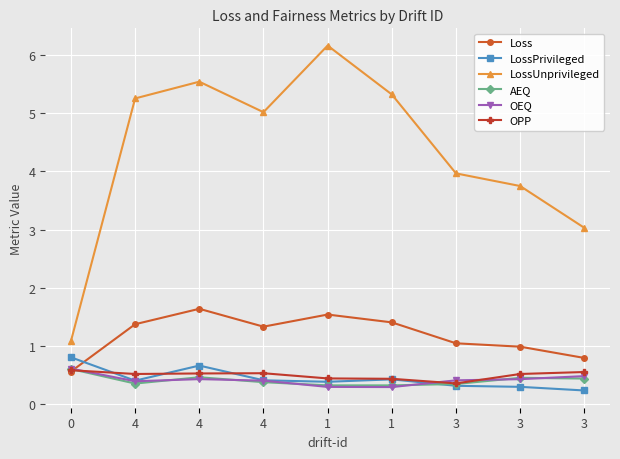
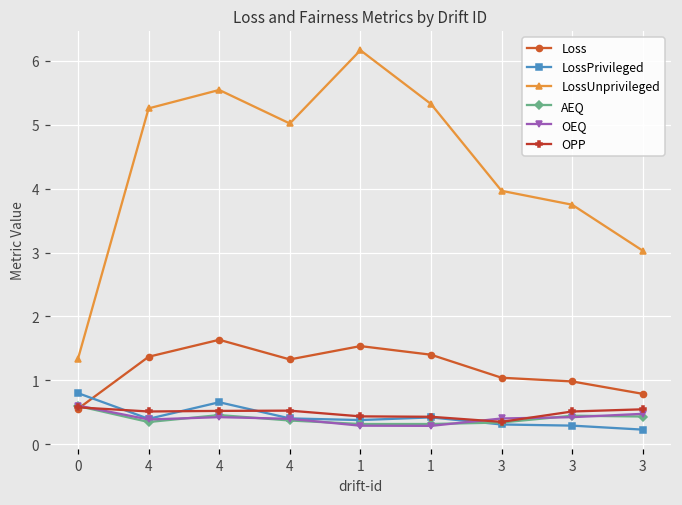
  {
    "LossPrivileged": {
      "0": 0.8
    },
    "LossUnprivileged": {
-     "0": 1.1
+     "0": 1.3
    }
  }
